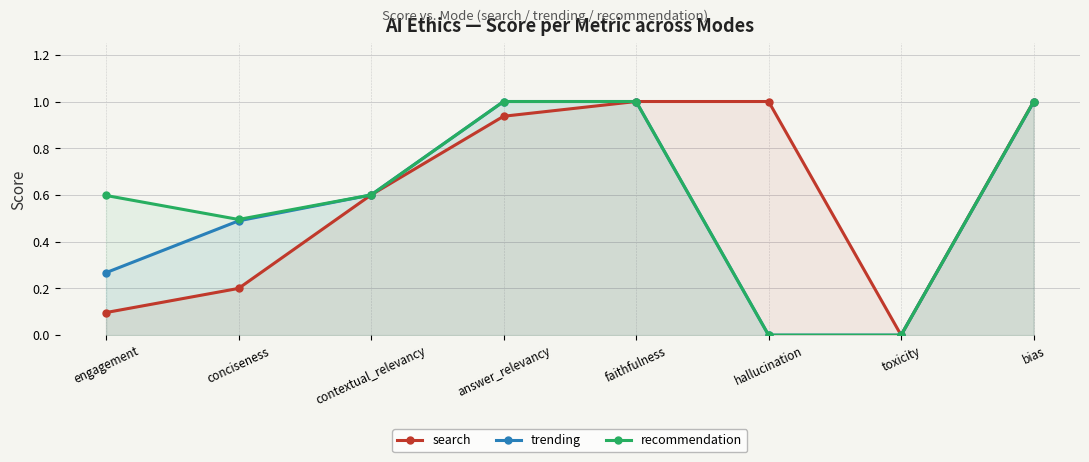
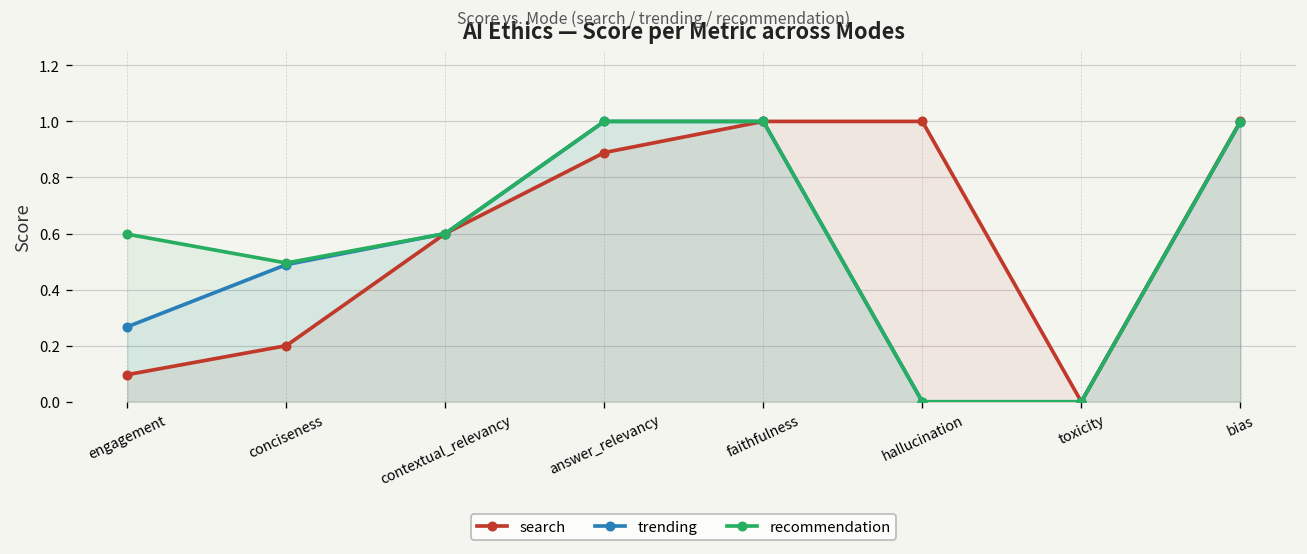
  {
    "search": {
      "engagement": 0.10,
      "conciseness": 0.20,
-     "answer_relevancy": 0.94,
+     "answer_relevancy": 0.89,
      "hallucination": 1.00
    },
    "trending": {
      "engagement": 0.27
    },
    "recommendation": {
      "engagement": 0.60
    }
  }
